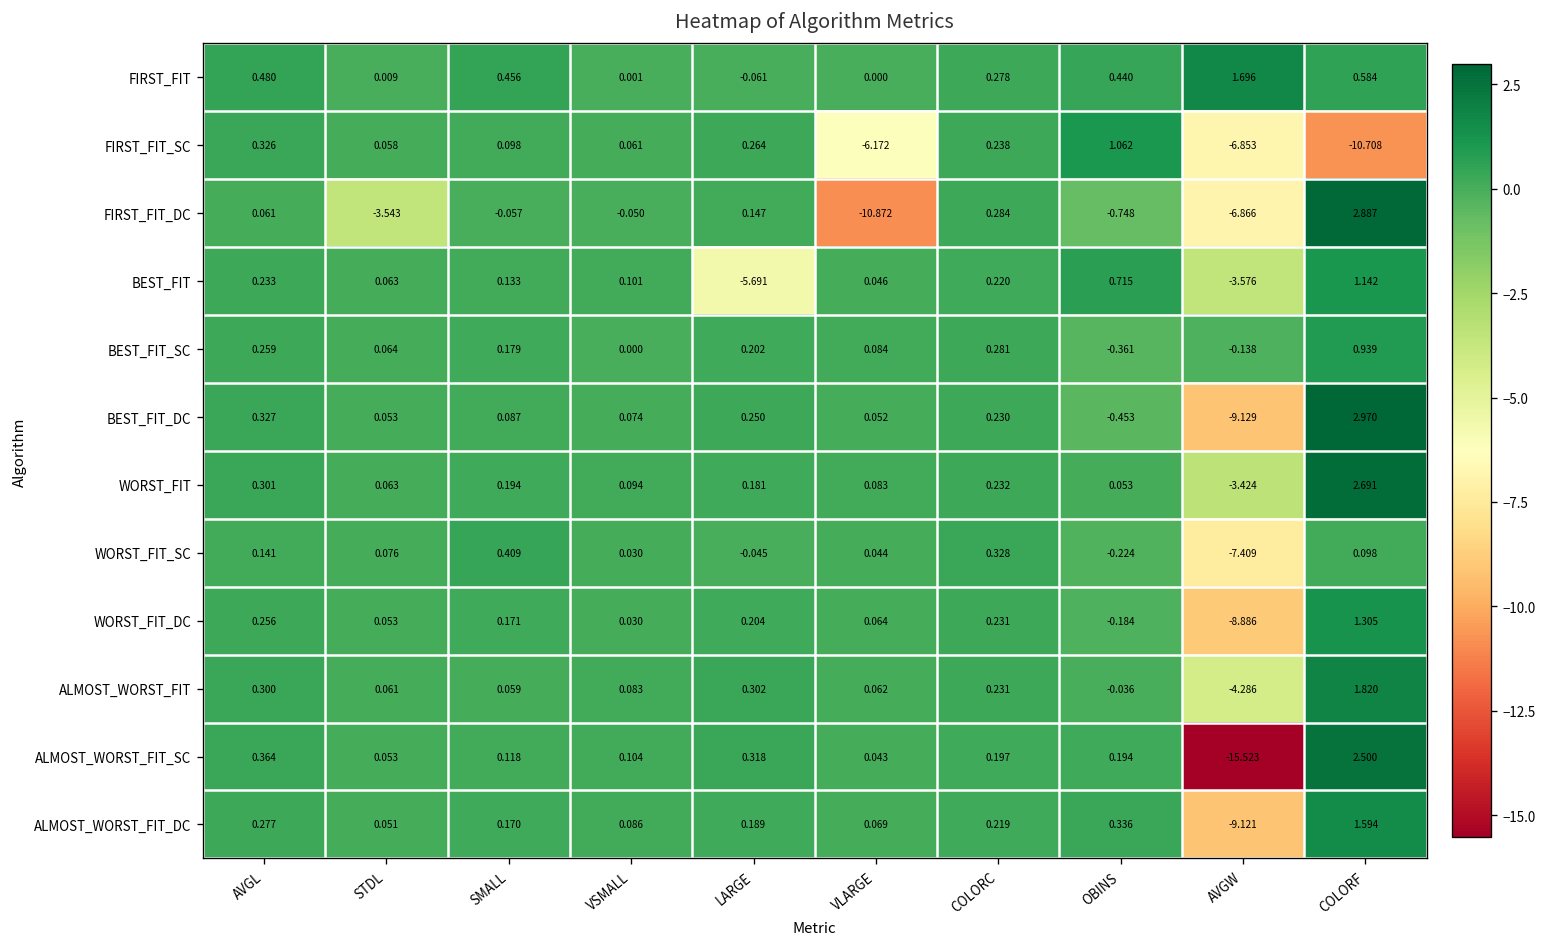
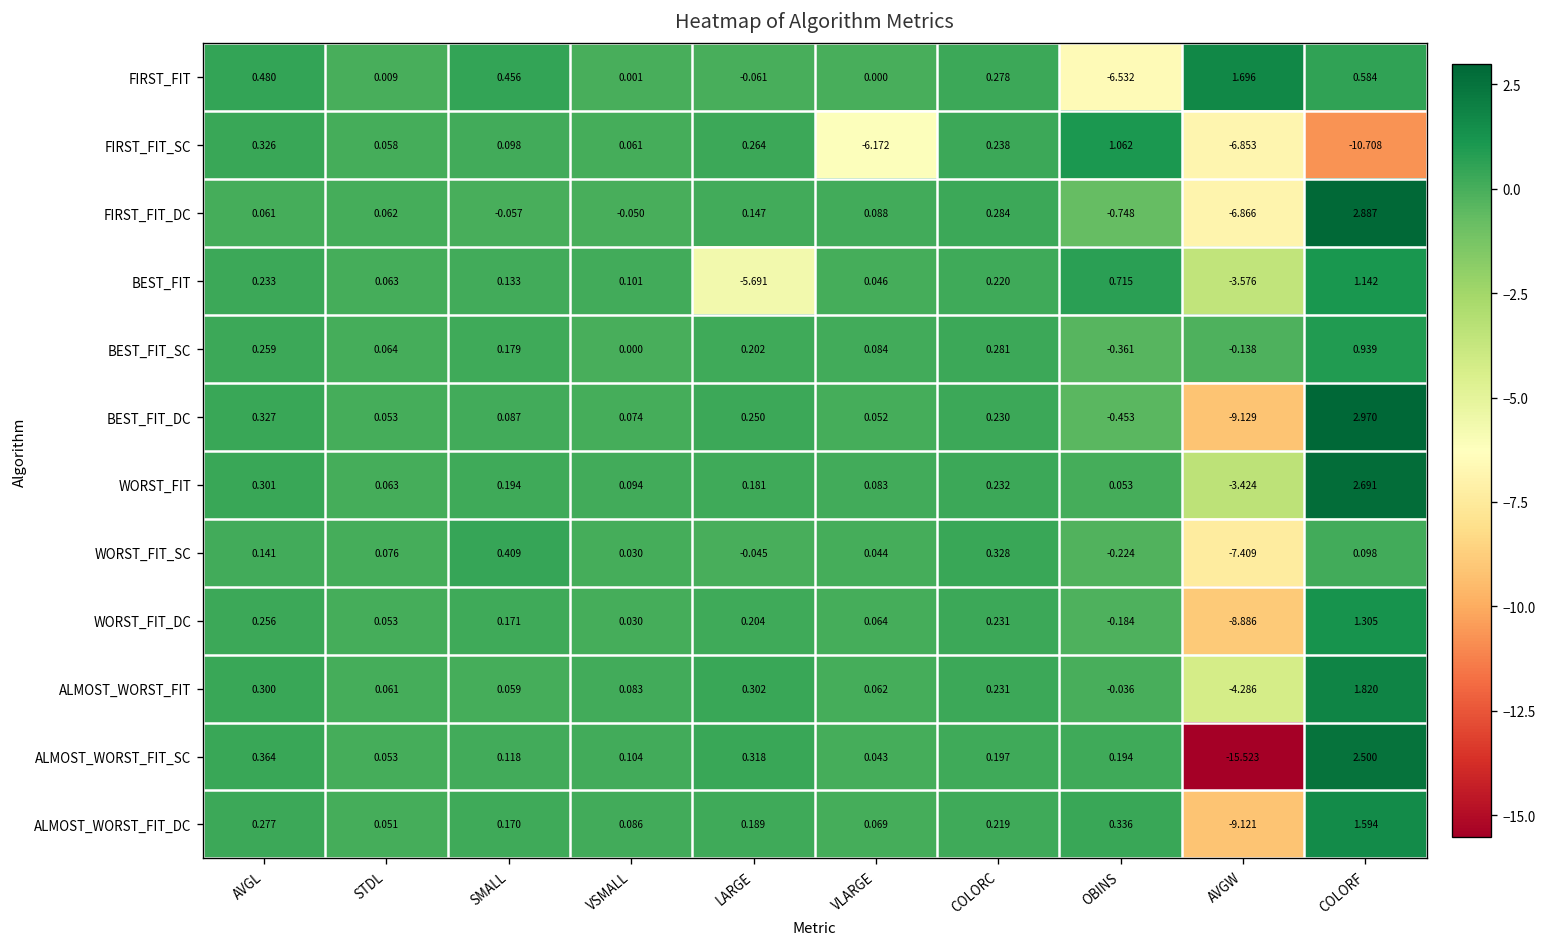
  {
    "FIRST_FIT": {
      "AVGL": 0.480,
      "STDL": 0.009,
      "SMALL": 0.456,
      "VSMALL": 0.001,
      "LARGE": -0.061,
      "VLARGE": 0.000,
      "COLORC": 0.278,
-     "OBINS": 0.440,
+     "OBINS": -6.532,
      "AVGW": 1.696,
      "COLORF": 0.584
    },
    "FIRST_FIT_SC": {
      "AVGL": 0.326,
      "STDL": 0.058,
      "SMALL": 0.098,
      "VSMALL": 0.061,
      "LARGE": 0.264,
      "VLARGE": -6.172,
      "COLORC": 0.238,
      "OBINS": 1.062,
      "AVGW": -6.853,
      "COLORF": -10.708
    },
    "FIRST_FIT_DC": {
      "AVGL": 0.061,
-     "STDL": -3.543,
+     "STDL": 0.062,
      "SMALL": -0.057,
      "VSMALL": -0.050,
      "LARGE": 0.147,
-     "VLARGE": -10.872,
+     "VLARGE": 0.088,
      "COLORC": 0.284,
      "OBINS": -0.748,
      "AVGW": -6.866,
      "COLORF": 2.887
    },
    "BEST_FIT": {
      "AVGL": 0.233,
      "STDL": 0.063,
      "SMALL": 0.133,
      "VSMALL": 0.101,
      "LARGE": -5.691,
      "VLARGE": 0.046,
      "COLORC": 0.220,
      "OBINS": 0.715,
      "AVGW": -3.576,
      "COLORF": 1.142
    },
    "BEST_FIT_SC": {
      "AVGL": 0.259,
      "STDL": 0.064,
      "SMALL": 0.179,
      "VSMALL": 0.000,
      "LARGE": 0.202,
      "VLARGE": 0.084,
      "COLORC": 0.281,
      "OBINS": -0.361,
      "AVGW": -0.138,
      "COLORF": 0.939
    },
    "BEST_FIT_DC": {
      "AVGL": 0.327,
      "STDL": 0.053,
      "SMALL": 0.087,
      "VSMALL": 0.074,
      "LARGE": 0.250,
      "VLARGE": 0.052,
      "COLORC": 0.230,
      "OBINS": -0.453,
      "AVGW": -9.129,
      "COLORF": 2.970
    },
    "WORST_FIT": {
      "AVGL": 0.301,
      "STDL": 0.063,
      "SMALL": 0.194,
      "VSMALL": 0.094,
      "LARGE": 0.181,
      "VLARGE": 0.083,
      "COLORC": 0.232,
      "OBINS": 0.053,
      "AVGW": -3.424,
      "COLORF": 2.691
    },
    "WORST_FIT_SC": {
      "AVGL": 0.141,
      "STDL": 0.076,
      "SMALL": 0.409,
      "VSMALL": 0.030,
      "LARGE": -0.045,
      "VLARGE": 0.044,
      "COLORC": 0.328,
      "OBINS": -0.224,
      "AVGW": -7.409,
      "COLORF": 0.098
    },
    "WORST_FIT_DC": {
      "AVGL": 0.256,
      "STDL": 0.053,
      "SMALL": 0.171,
      "VSMALL": 0.030,
      "LARGE": 0.204,
      "VLARGE": 0.064,
      "COLORC": 0.231,
      "OBINS": -0.184,
      "AVGW": -8.886,
      "COLORF": 1.305
    },
    "ALMOST_WORST_FIT": {
      "AVGL": 0.300,
      "STDL": 0.061,
      "SMALL": 0.059,
      "VSMALL": 0.083,
      "LARGE": 0.302,
      "VLARGE": 0.062,
      "COLORC": 0.231,
      "OBINS": -0.036,
      "AVGW": -4.286,
      "COLORF": 1.820
    },
    "ALMOST_WORST_FIT_SC": {
      "AVGL": 0.364,
      "STDL": 0.053,
      "SMALL": 0.118,
      "VSMALL": 0.104,
      "LARGE": 0.318,
      "VLARGE": 0.043,
      "COLORC": 0.197,
      "OBINS": 0.194,
      "AVGW": -15.523,
      "COLORF": 2.500
    },
    "ALMOST_WORST_FIT_DC": {
      "AVGL": 0.277,
      "STDL": 0.051,
      "SMALL": 0.170,
      "VSMALL": 0.086,
      "LARGE": 0.189,
      "VLARGE": 0.069,
      "COLORC": 0.219,
      "OBINS": 0.336,
      "AVGW": -9.121,
      "COLORF": 1.594
    }
  }
